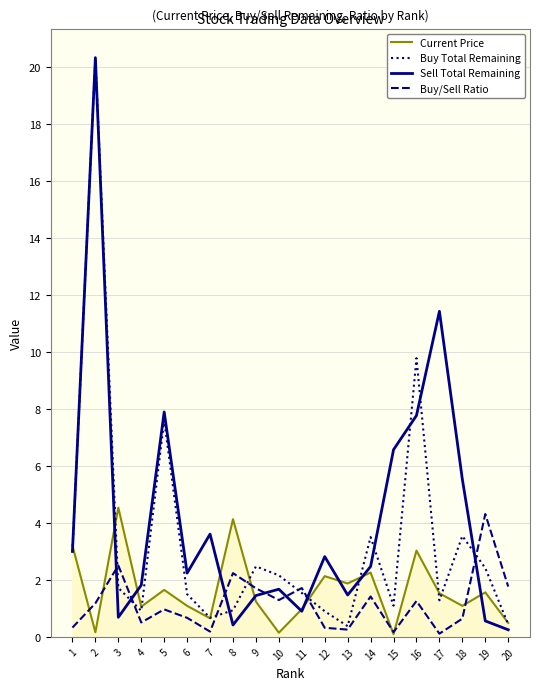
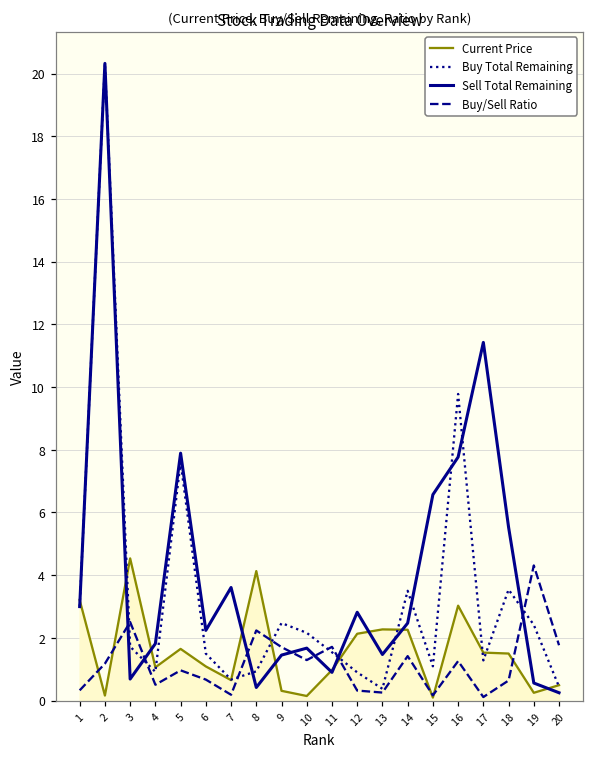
  {
    "Current Price": {
      "1": 3.2,
      "2": 0.2,
      "3": 4.5,
      "4": 1.1,
      "5": 1.6,
      "6": 1.1,
      "8": 4.1,
-     "9": 1.2,
+     "9": 0.3,
      "10": 0.1,
      "12": 2.1,
-     "13": 1.9,
+     "13": 2.3,
      "14": 2.3,
      "16": 3.0,
      "17": 1.5,
-     "18": 1.1,
-     "19": 1.6
+     "18": 1.5,
+     "19": 0.2
    }
  }
